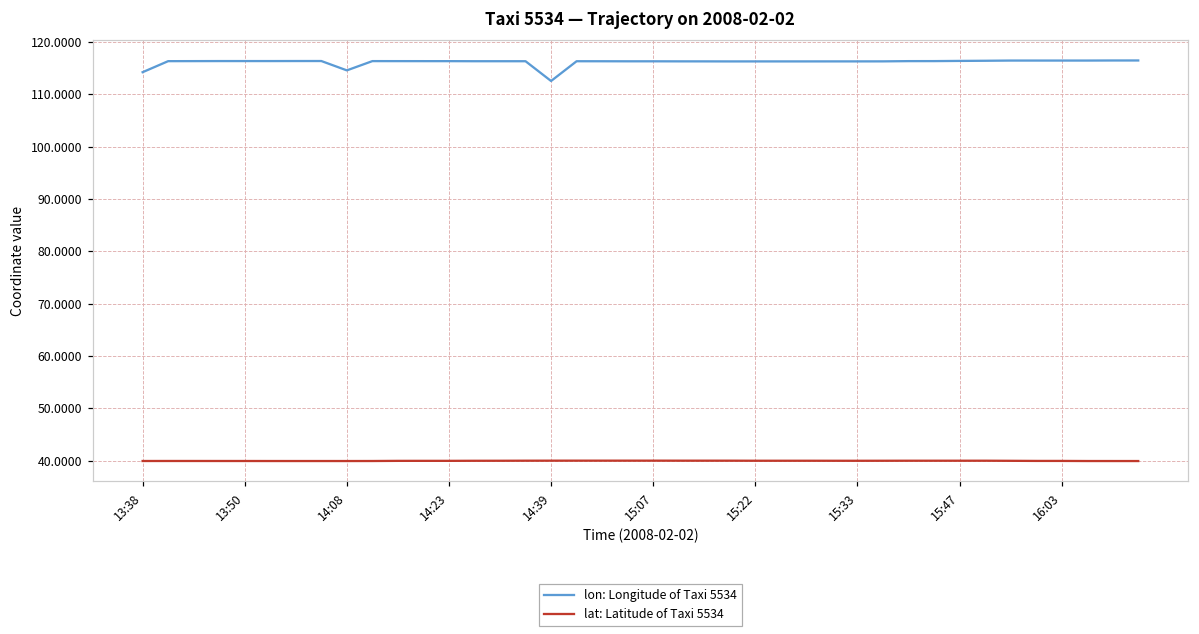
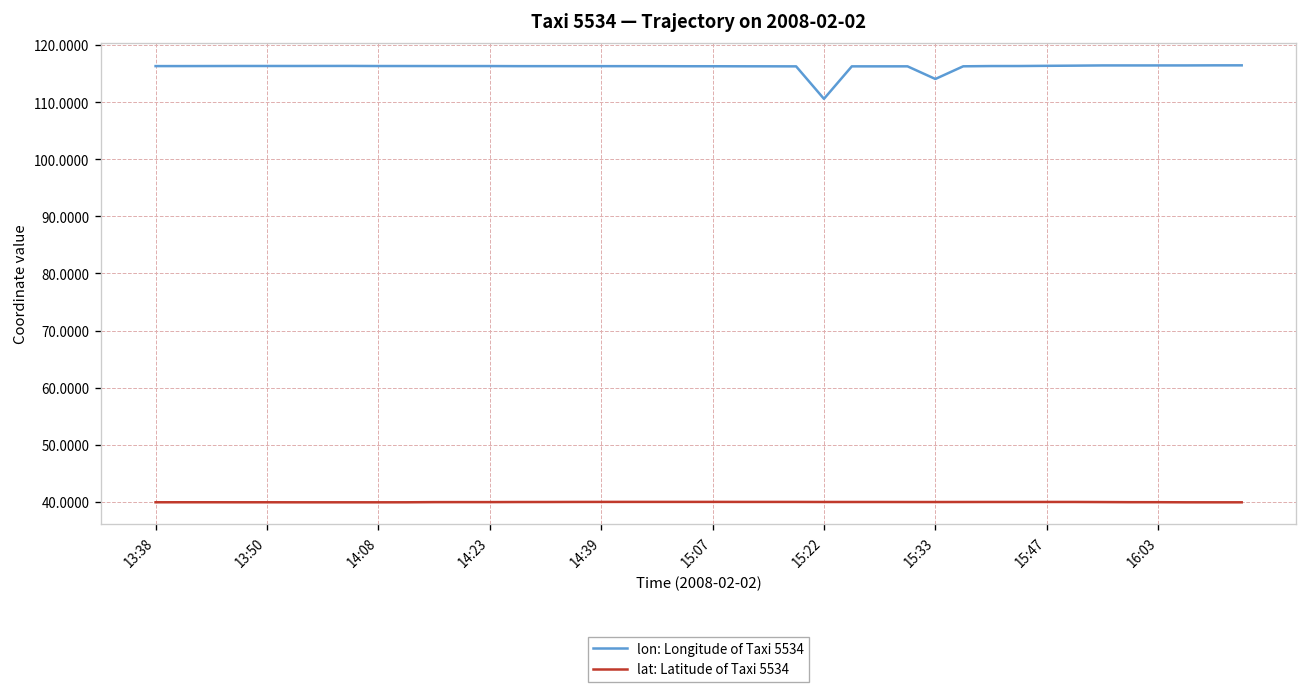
  {
    "lon: Longitude of Taxi 5534": {
-     "13:38": 114,
+     "13:38": 116,
      "13:50": 116,
-     "14:08": 115,
-     "14:39": 113,
-     "15:22": 116,
-     "15:33": 116,
+     "14:08": 116,
+     "14:39": 116,
+     "15:22": 111,
+     "15:33": 114,
      "15:47": 116,
      "16:03": 116
    },
    "lat: Latitude of Taxi 5534": {
      "13:38": 40,
      "13:50": 40,
      "14:08": 40,
      "14:39": 40,
      "15:22": 40,
      "15:33": 40,
      "15:47": 40,
      "16:03": 40
    }
  }
